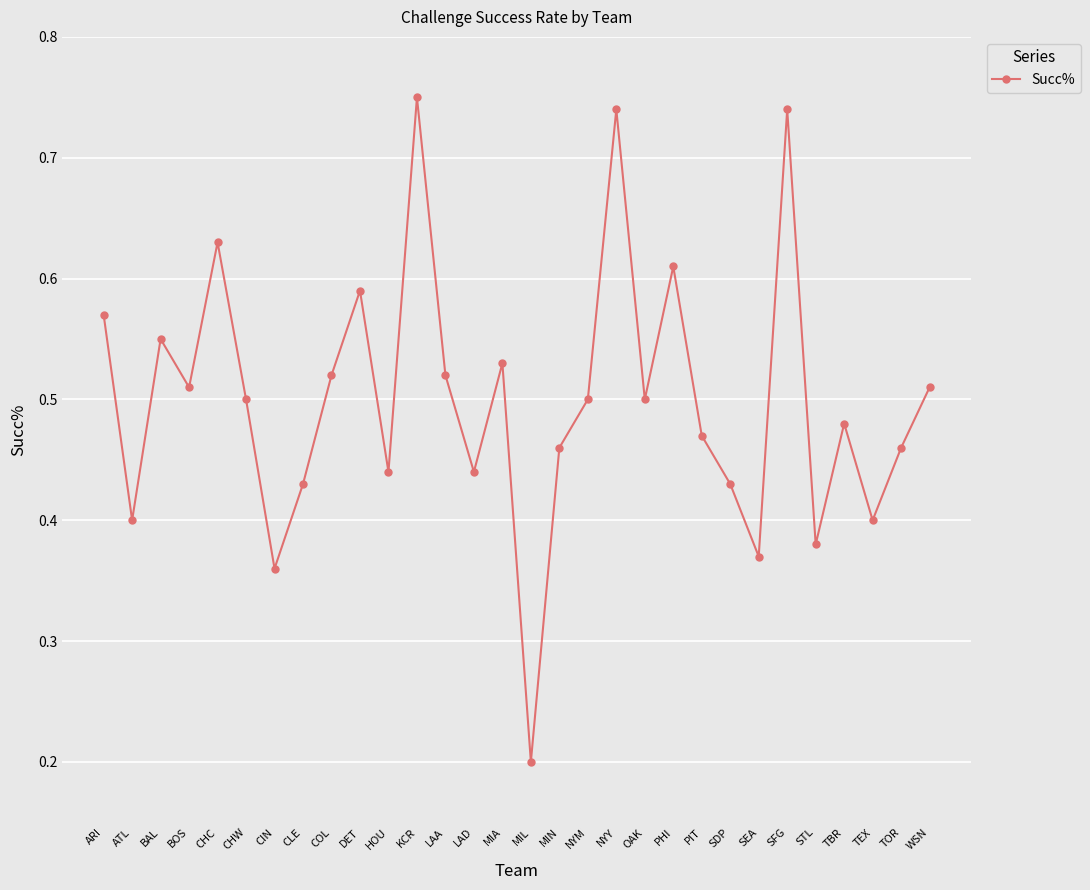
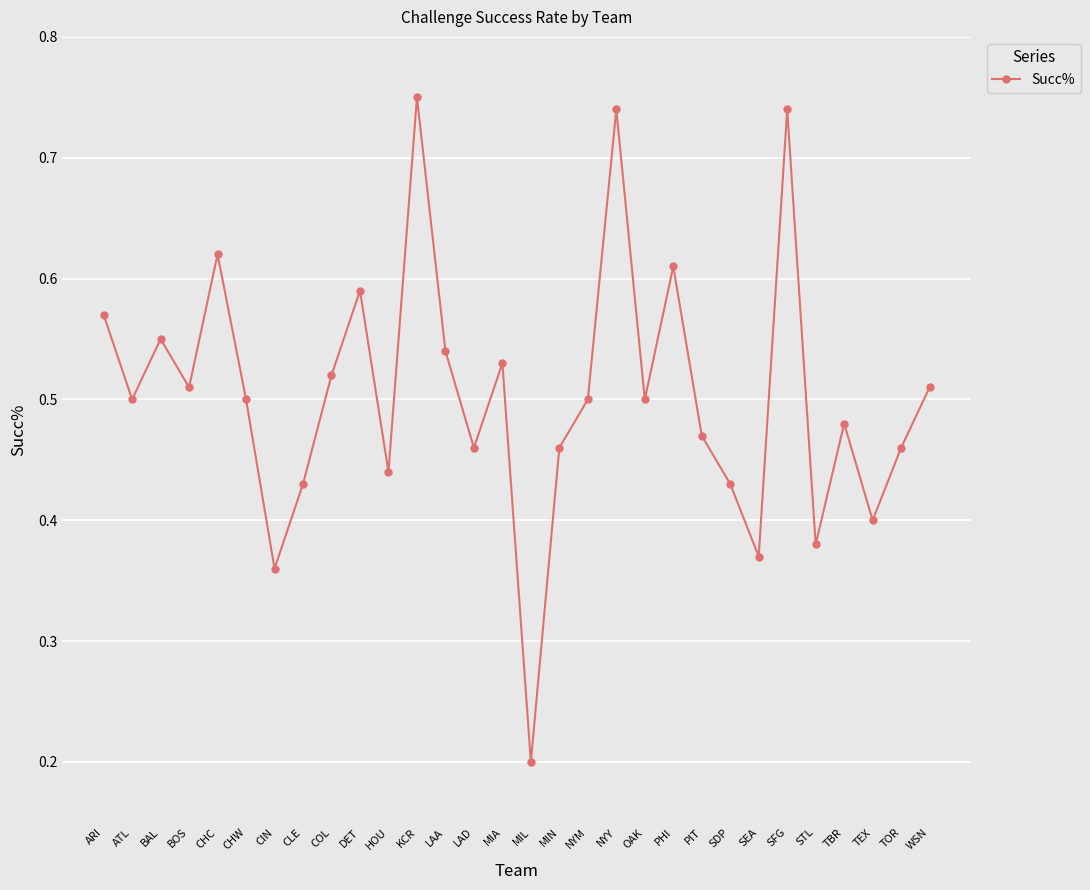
  {
    "ARI": 0.57,
-   "ATL": 0.4,
+   "ATL": 0.5,
    "BAL": 0.55,
    "BOS": 0.51,
-   "CHC": 0.63,
+   "CHC": 0.62,
    "CHW": 0.50,
    "CIN": 0.36,
    "CLE": 0.43,
    "COL": 0.52,
    "DET": 0.59,
    "HOU": 0.44,
    "KCR": 0.75,
-   "LAA": 0.52,
-   "LAD": 0.44,
+   "LAA": 0.54,
+   "LAD": 0.46,
    "MIA": 0.53,
    "MIL": 0.20,
    "MIN": 0.46,
    "NYM": 0.50,
    "NYY": 0.74,
    "OAK": 0.50,
    "PHI": 0.61,
    "PIT": 0.47,
    "SDP": 0.43,
    "SEA": 0.37,
    "SFG": 0.74,
    "STL": 0.38,
    "TBR": 0.48,
    "TEX": 0.40,
    "TOR": 0.46,
    "WSN": 0.51
  }
